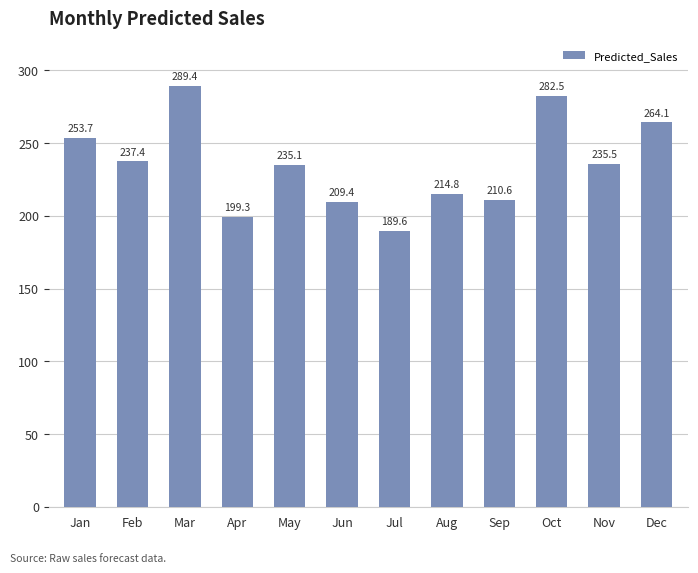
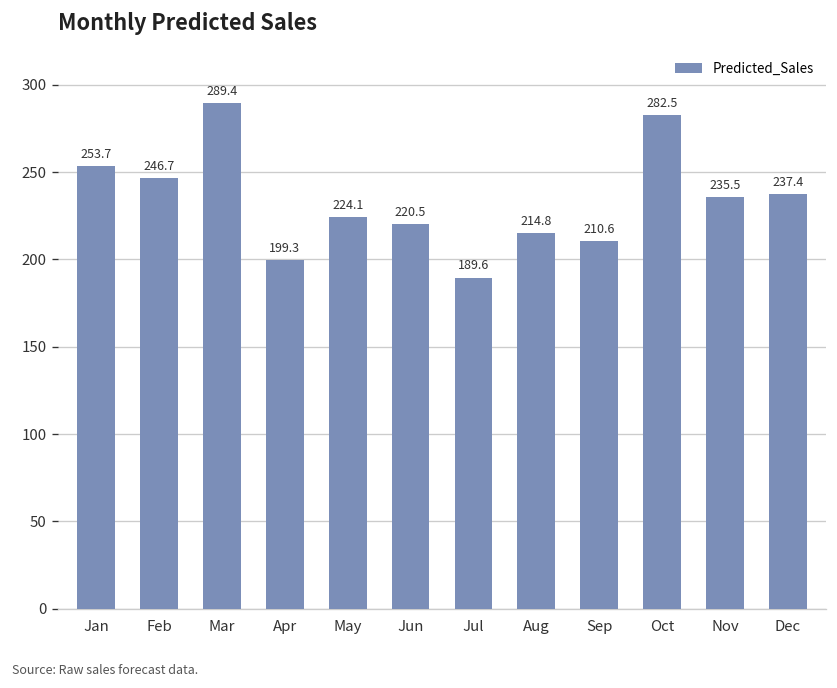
  {
    "Jan": 253.7,
-   "Feb": 237.4,
+   "Feb": 246.7,
    "Mar": 289.4,
    "Apr": 199.3,
-   "May": 235.1,
-   "Jun": 209.4,
+   "May": 224.1,
+   "Jun": 220.5,
    "Jul": 189.6,
    "Aug": 214.8,
    "Sep": 210.6,
    "Oct": 282.5,
    "Nov": 235.5,
-   "Dec": 264.1
+   "Dec": 237.4
  }
